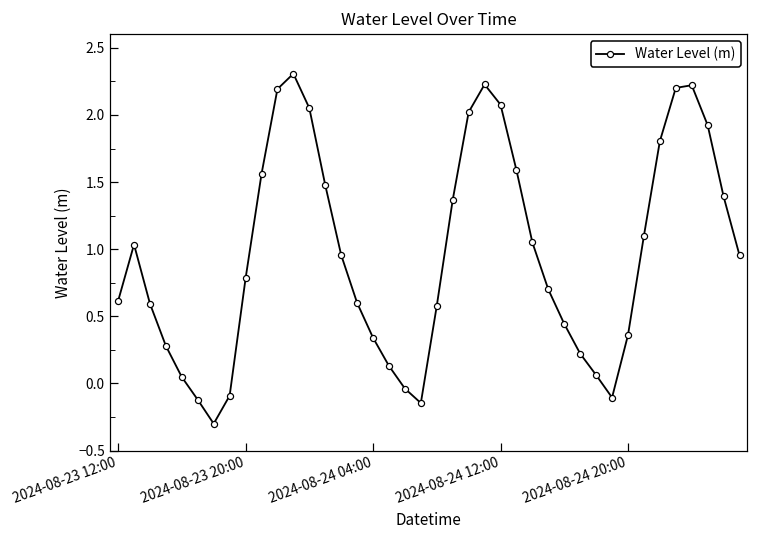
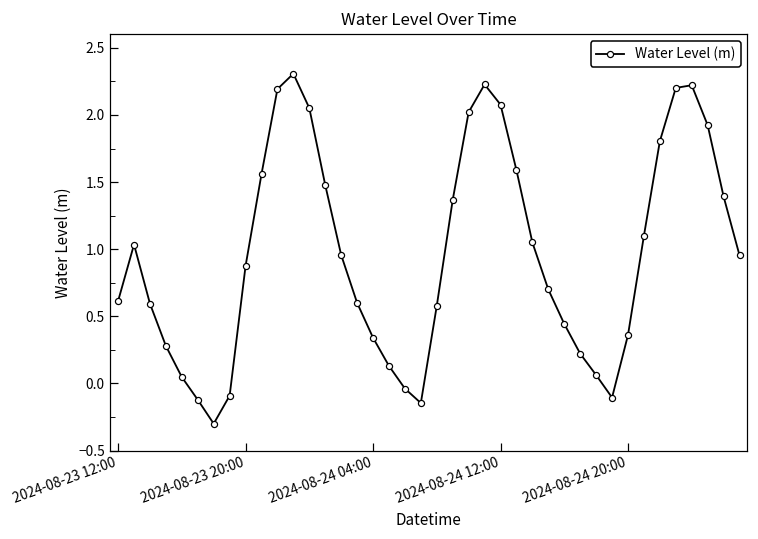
  {
    "2024-08-23 12:00": 0.61,
-   "2024-08-23 20:00": 0.78,
+   "2024-08-23 20:00": 0.88,
    "2024-08-24 04:00": 0.34,
    "2024-08-24 12:00": 2.08,
    "2024-08-24 20:00": 0.36
  }
